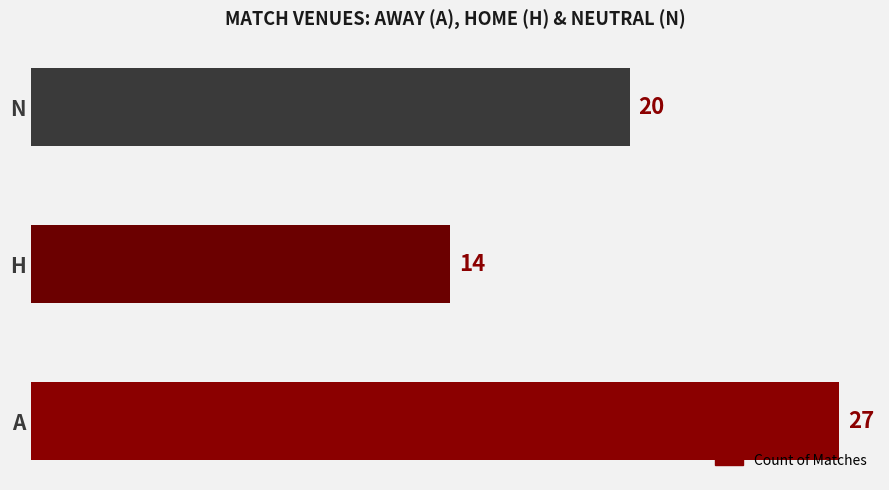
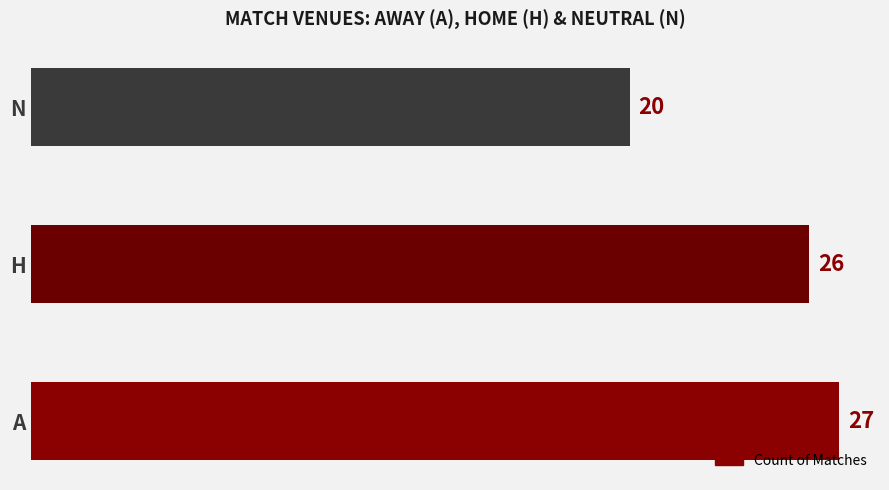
  {
    "N": 20,
-   "H": 14,
+   "H": 26,
    "A": 27
  }
